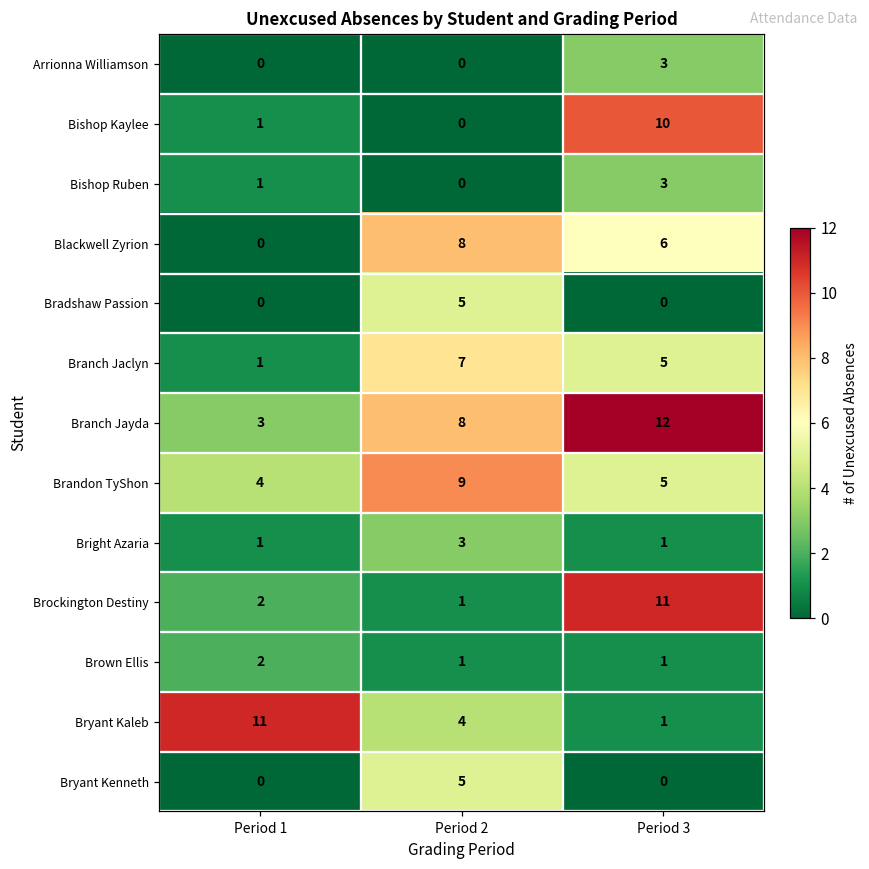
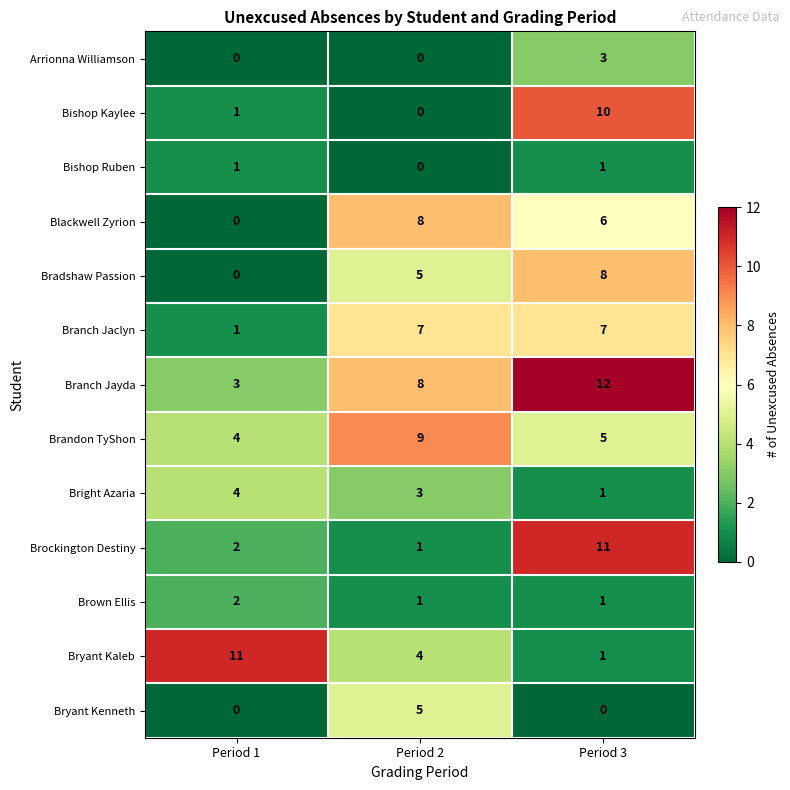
  {
    "Arrionna Williamson": {
      "Period 1": 0,
      "Period 2": 0,
      "Period 3": 3
    },
    "Bishop Kaylee": {
      "Period 1": 1,
      "Period 2": 0,
      "Period 3": 10
    },
    "Bishop Ruben": {
      "Period 1": 1,
      "Period 2": 0,
-     "Period 3": 3
+     "Period 3": 1
    },
    "Blackwell Zyrion": {
      "Period 1": 0,
      "Period 2": 8,
      "Period 3": 6
    },
    "Bradshaw Passion": {
      "Period 1": 0,
      "Period 2": 5,
-     "Period 3": 0
+     "Period 3": 8
    },
    "Branch Jaclyn": {
      "Period 1": 1,
      "Period 2": 7,
-     "Period 3": 5
+     "Period 3": 7
    },
    "Branch Jayda": {
      "Period 1": 3,
      "Period 2": 8,
      "Period 3": 12
    },
    "Brandon TyShon": {
      "Period 1": 4,
      "Period 2": 9,
      "Period 3": 5
    },
    "Bright Azaria": {
-     "Period 1": 1,
+     "Period 1": 4,
      "Period 2": 3,
      "Period 3": 1
    },
    "Brockington Destiny": {
      "Period 1": 2,
      "Period 2": 1,
      "Period 3": 11
    },
    "Brown Ellis": {
      "Period 1": 2,
      "Period 2": 1,
      "Period 3": 1
    },
    "Bryant Kaleb": {
      "Period 1": 11,
      "Period 2": 4,
      "Period 3": 1
    },
    "Bryant Kenneth": {
      "Period 1": 0,
      "Period 2": 5,
      "Period 3": 0
    }
  }
